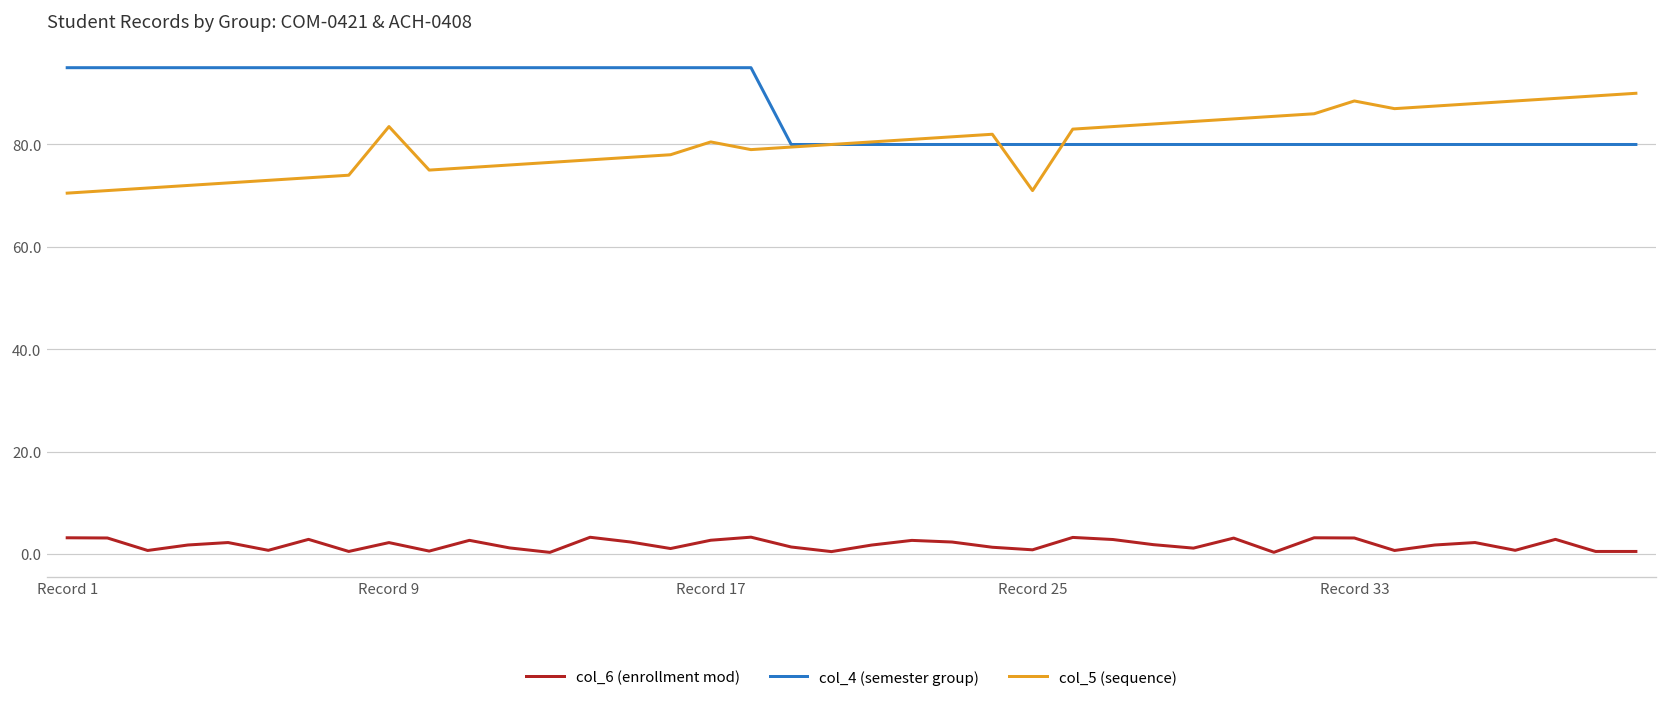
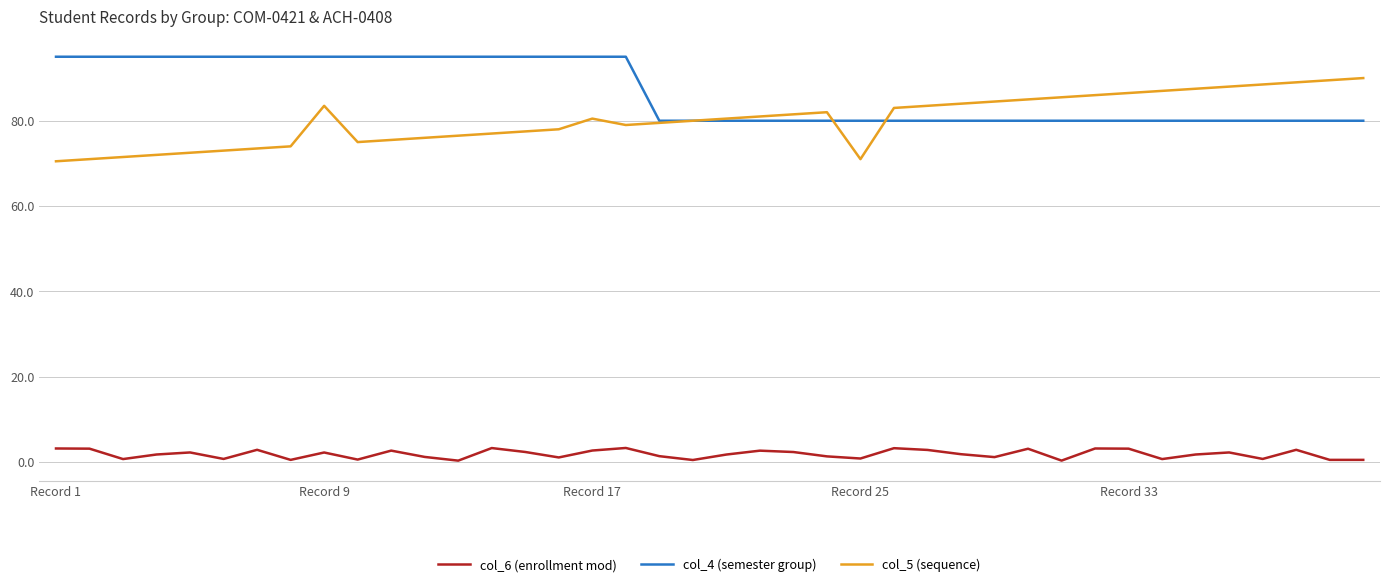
  {
    "col_6 (enrollment mod)": {
      "Record 1": 3,
      "Record 9": 2,
      "Record 17": 3,
      "Record 25": 1,
      "Record 33": 3
    },
    "col_4 (semester group)": {
      "Record 1": 95,
      "Record 9": 95,
      "Record 17": 95,
      "Record 25": 80,
      "Record 33": 80
    },
    "col_5 (sequence)": {
      "Record 1": 71,
      "Record 9": 84,
      "Record 17": 81,
      "Record 25": 71,
-     "Record 33": 89
+     "Record 33": 87
    }
  }
